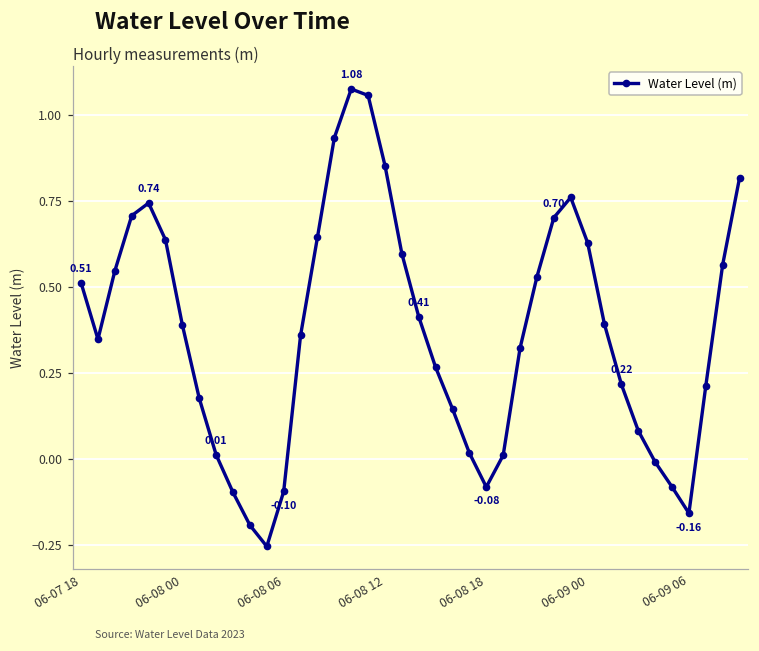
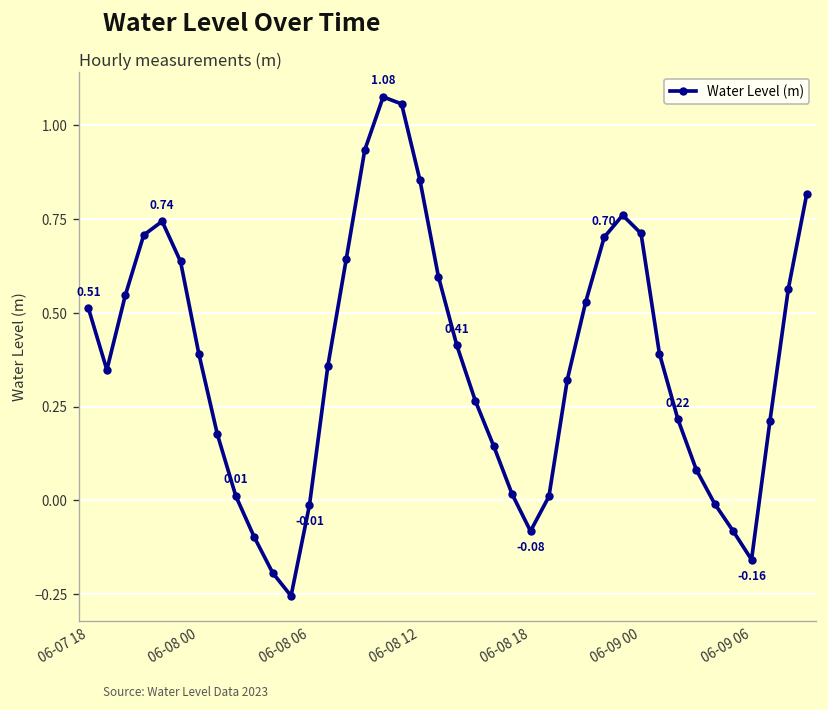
  {
    "06-07 18": 0.51,
-   "06-08 06": -0.10,
+   "06-08 06": -0.01,
    "06-08 18": -0.08,
-   "06-09 00": 0.63,
+   "06-09 00": 0.71,
    "06-09 06": -0.16
  }
